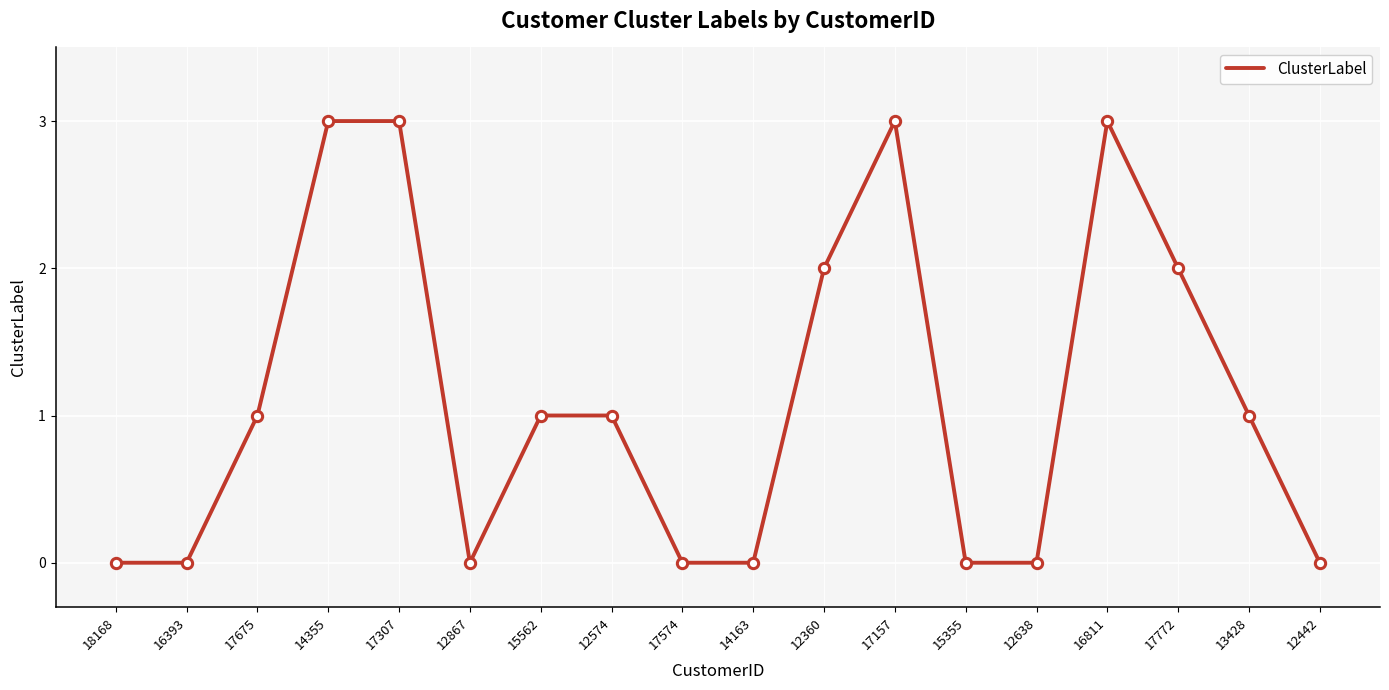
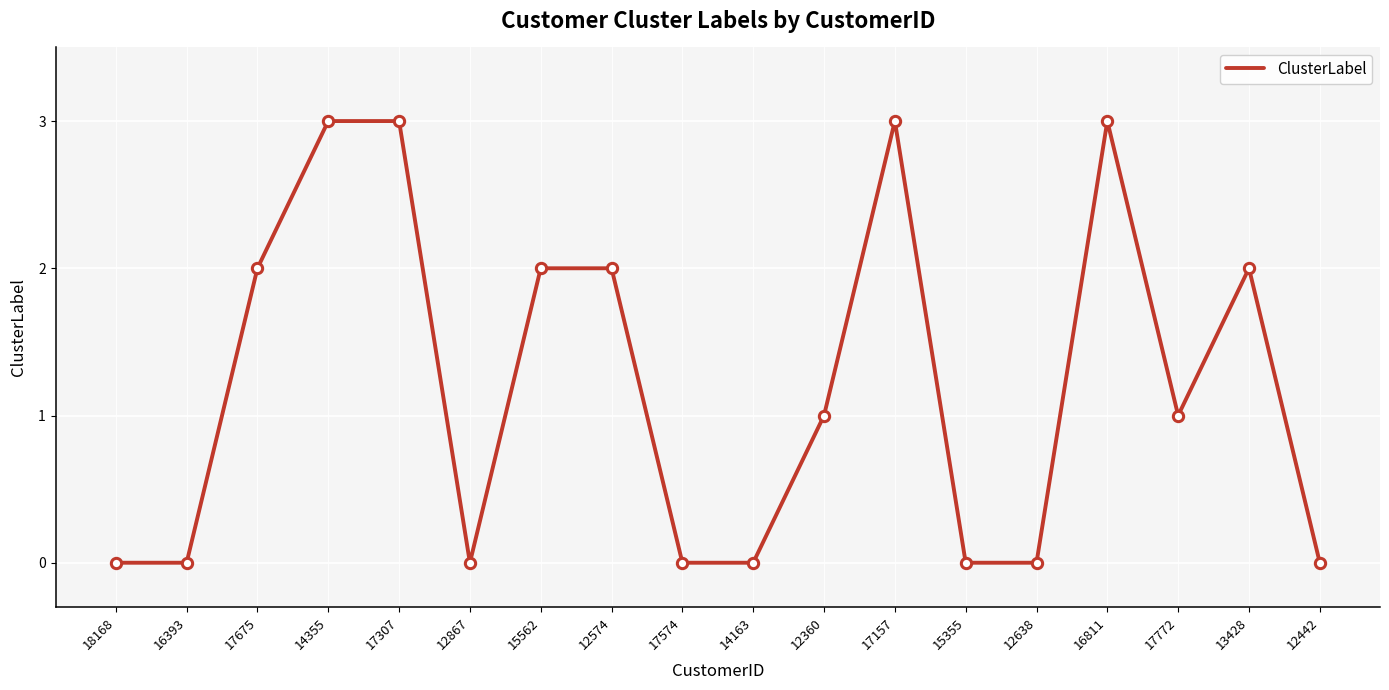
  {
    "18168": 0,
    "16393": 0,
-   "17675": 1,
+   "17675": 2,
    "14355": 3,
    "17307": 3,
    "12867": 0,
-   "15562": 1,
-   "12574": 1,
+   "15562": 2,
+   "12574": 2,
    "17574": 0,
    "14163": 0,
-   "12360": 2,
+   "12360": 1,
    "17157": 3,
    "15355": 0,
    "12638": 0,
    "16811": 3,
-   "17772": 2,
-   "13428": 1,
+   "17772": 1,
+   "13428": 2,
    "12442": 0
  }
